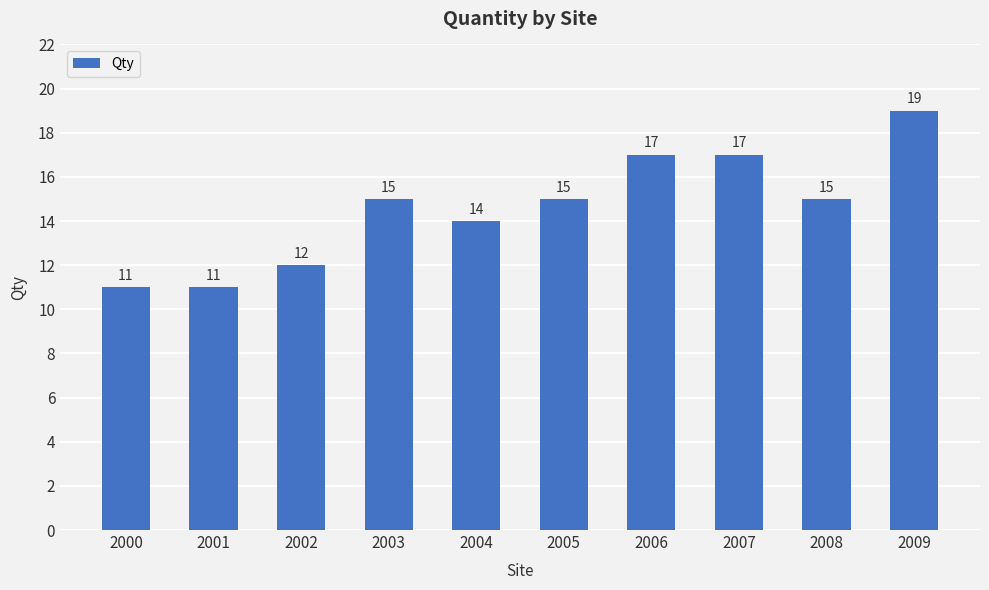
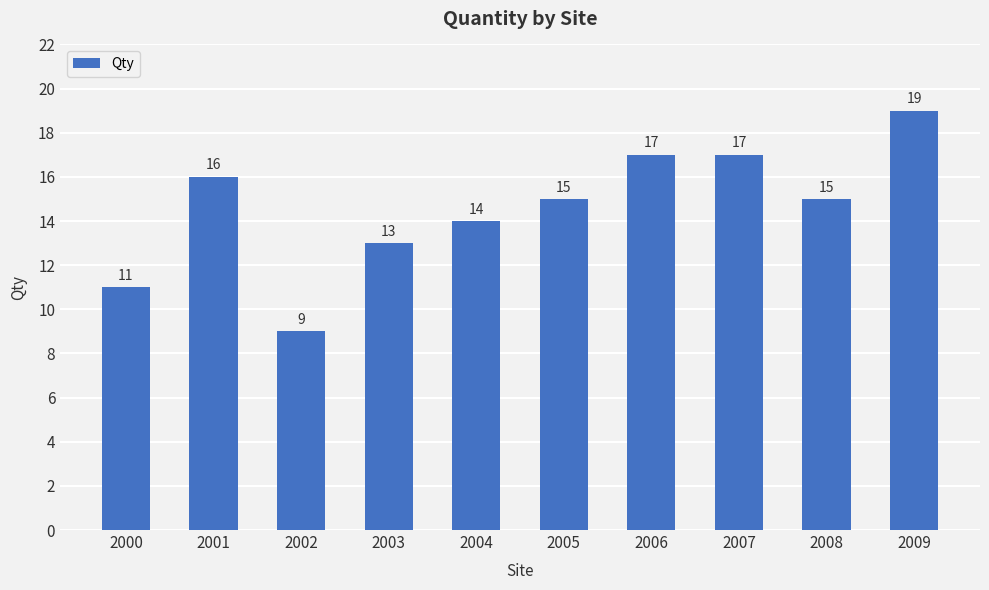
  {
    "2000": 11,
-   "2001": 11,
-   "2002": 12,
-   "2003": 15,
+   "2001": 16,
+   "2002": 9,
+   "2003": 13,
    "2004": 14,
    "2005": 15,
    "2006": 17,
    "2007": 17,
    "2008": 15,
    "2009": 19
  }
